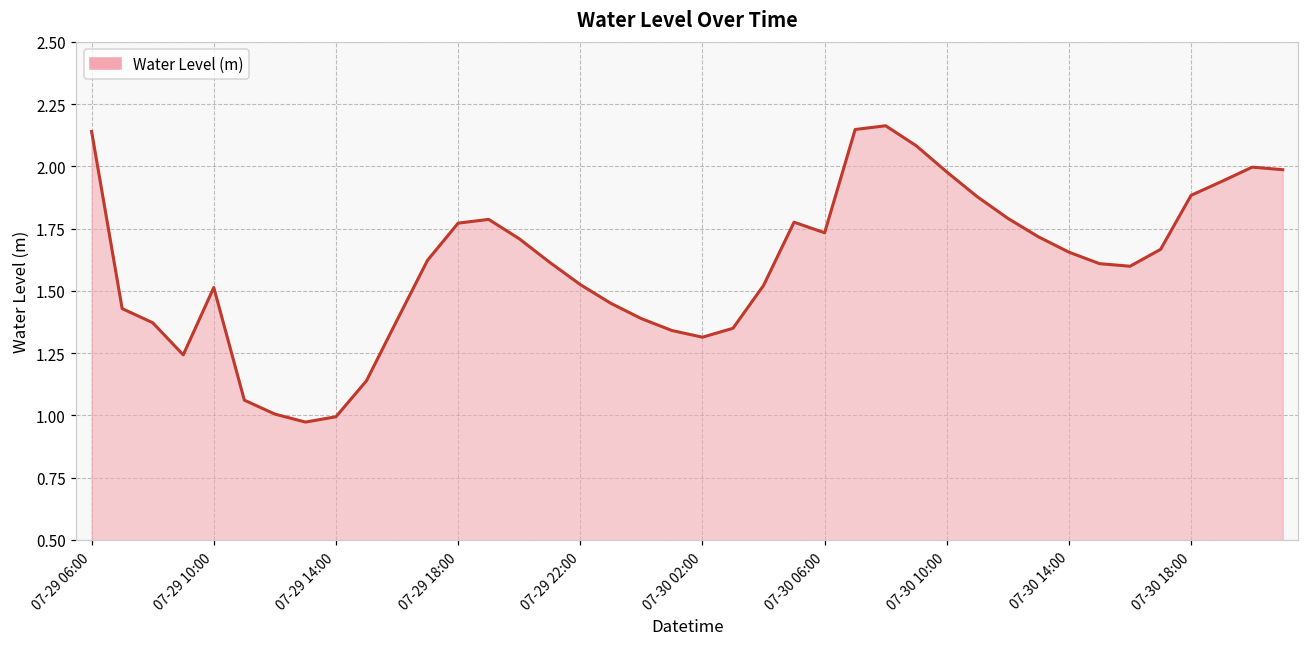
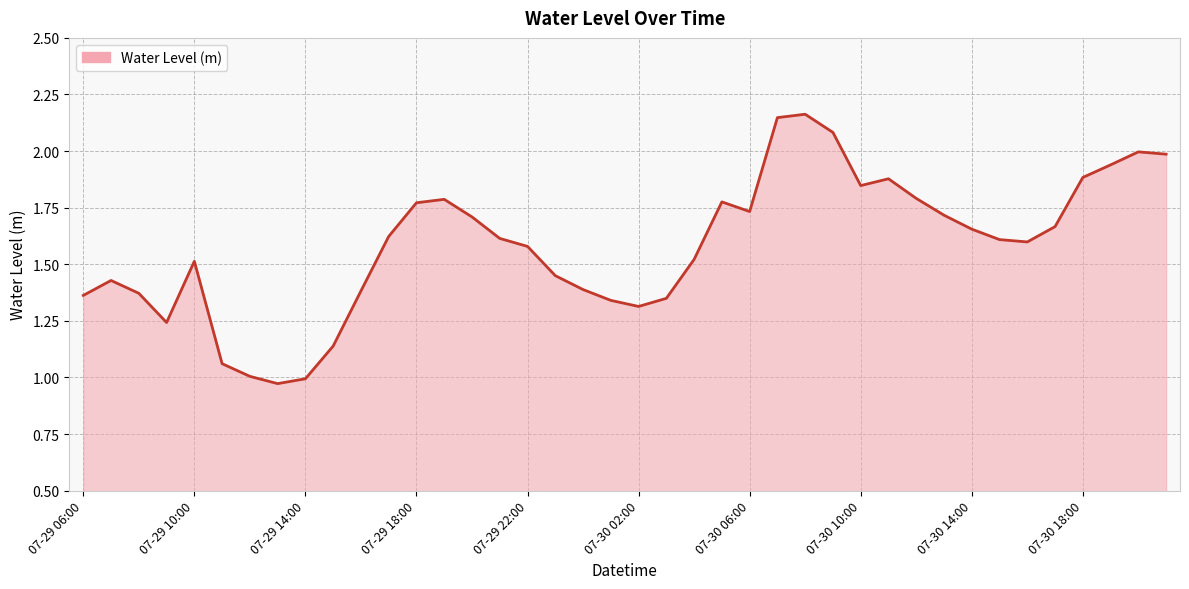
  {
-   "07-29 06:00": 2.14,
+   "07-29 06:00": 1.36,
    "07-29 10:00": 1.51,
    "07-29 14:00": 0.99,
    "07-29 18:00": 1.77,
-   "07-29 22:00": 1.52,
+   "07-29 22:00": 1.58,
    "07-30 02:00": 1.31,
    "07-30 06:00": 1.73,
-   "07-30 10:00": 1.98,
+   "07-30 10:00": 1.85,
    "07-30 14:00": 1.66,
    "07-30 18:00": 1.88
  }
